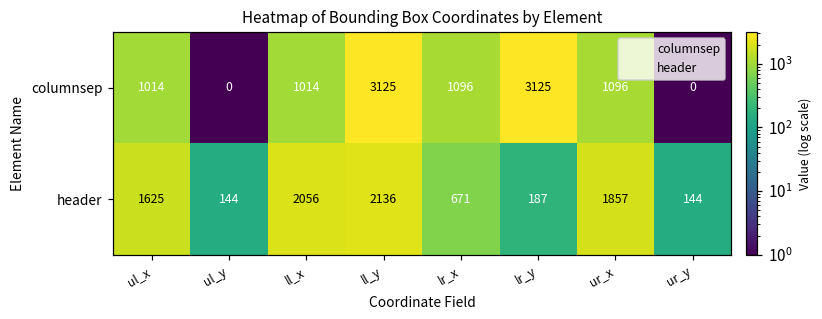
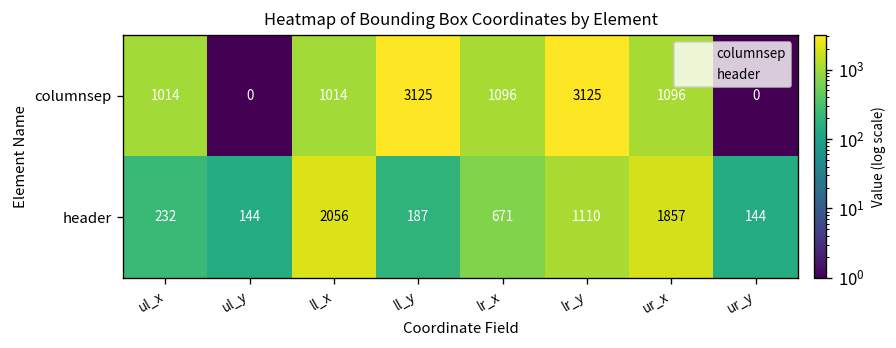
  {
    "columnsep": {
      "ul_x": 1014,
      "ul_y": 0,
      "ll_x": 1014,
      "ll_y": 3125,
      "lr_x": 1096,
      "lr_y": 3125,
      "ur_x": 1096,
      "ur_y": 0
    },
    "header": {
-     "ul_x": 1625,
+     "ul_x": 232,
      "ul_y": 144,
      "ll_x": 2056,
-     "ll_y": 2136,
+     "ll_y": 187,
      "lr_x": 671,
-     "lr_y": 187,
+     "lr_y": 1110,
      "ur_x": 1857,
      "ur_y": 144
    }
  }
